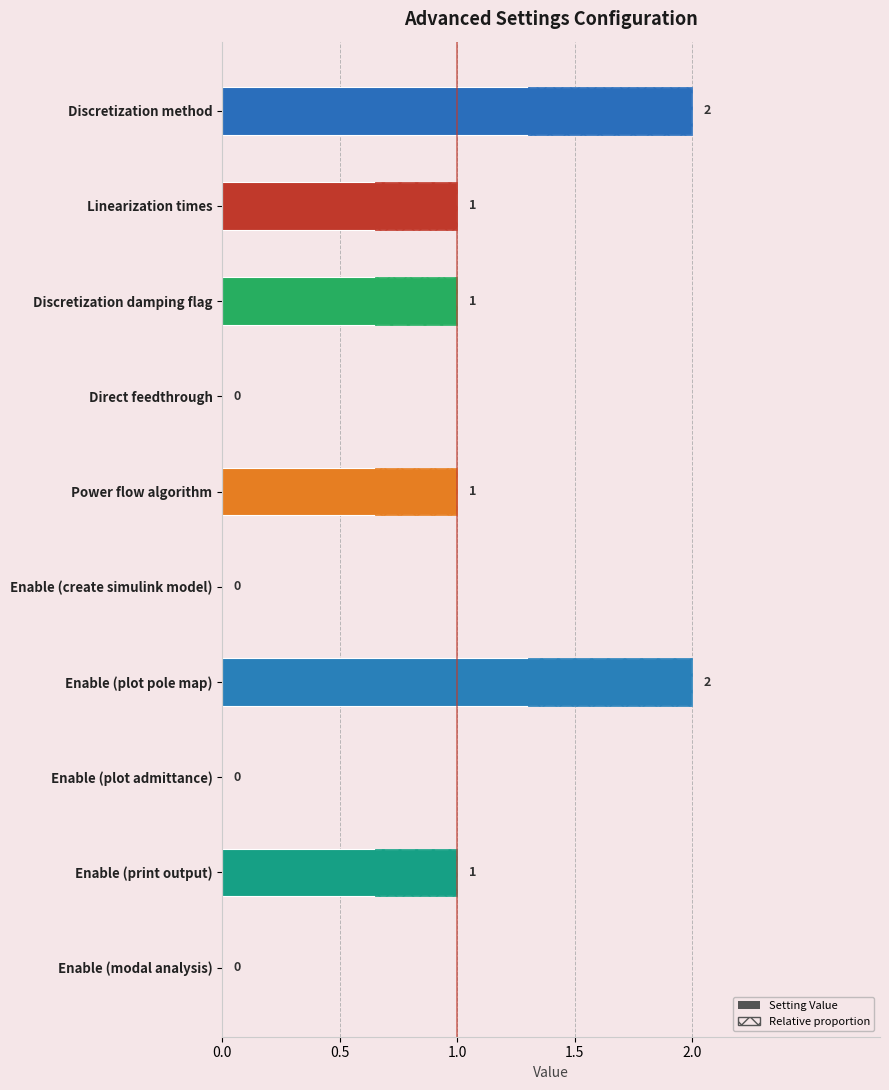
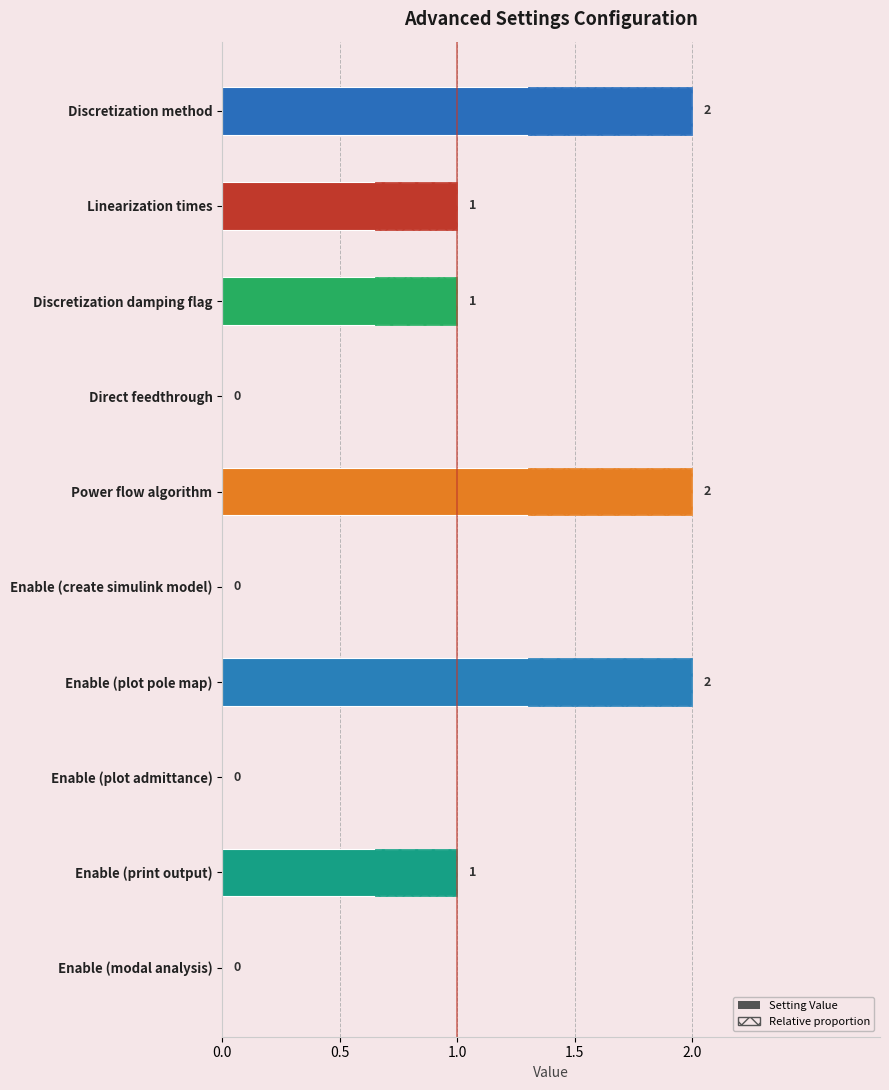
  {
    "Discretization method": 2,
    "Linearization times": 1,
    "Discretization damping flag": 1,
    "Direct feedthrough": 0,
-   "Power flow algorithm": 1,
+   "Power flow algorithm": 2,
    "Enable (create simulink model)": 0,
    "Enable (plot pole map)": 2,
    "Enable (plot admittance)": 0,
    "Enable (print output)": 1,
    "Enable (modal analysis)": 0
  }
